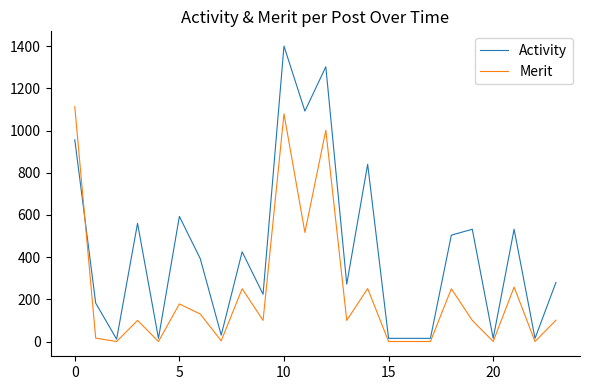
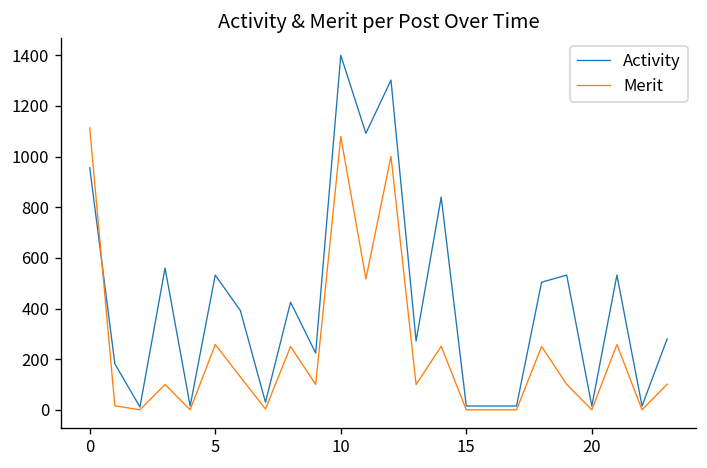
  {
    "Activity": {
      "0": 960,
-     "5": 590,
+     "5": 530,
      "10": 1400,
      "15": 20,
      "20": 20
    },
    "Merit": {
      "0": 1110,
-     "5": 180,
+     "5": 260,
      "10": 1080,
      "15": 0,
      "20": 0
    }
  }
